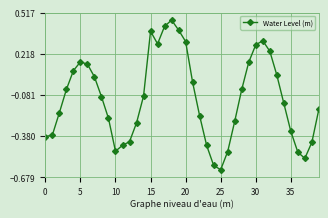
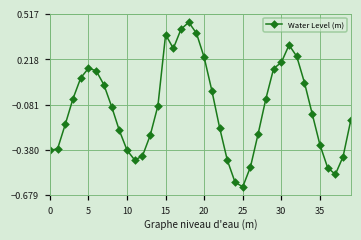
  {
    "0": -0.38,
    "5": 0.16,
-   "10": -0.49,
+   "10": -0.38,
    "15": 0.38,
-   "20": 0.31,
+   "20": 0.23,
    "25": -0.62,
-   "30": 0.28,
+   "30": 0.20,
    "35": -0.35
  }
